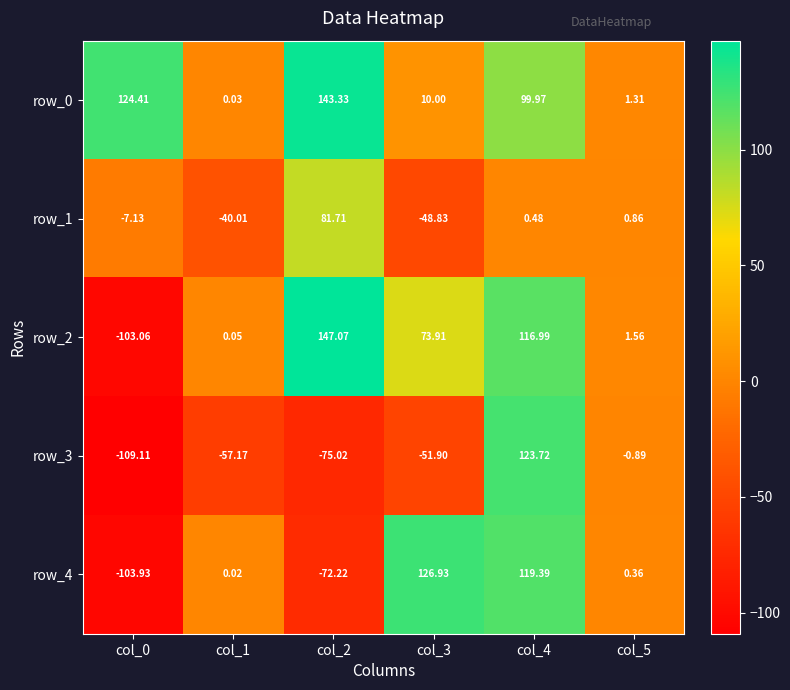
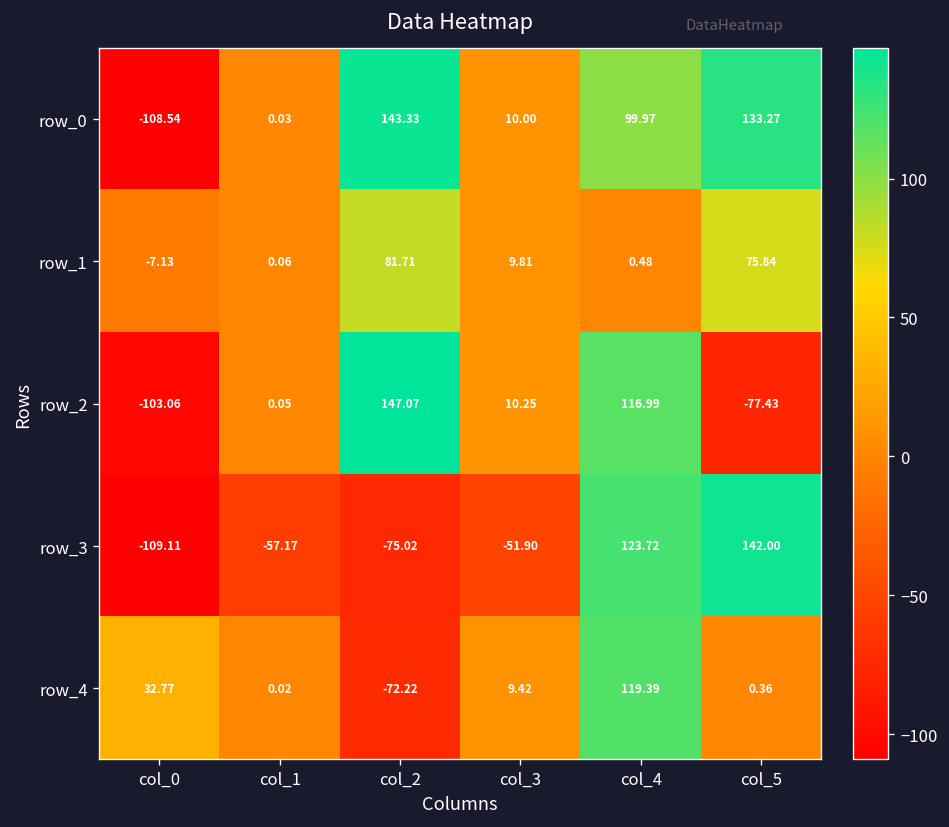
  {
    "row_0": {
-     "col_0": 124.41,
+     "col_0": -108.54,
      "col_1": 0.03,
      "col_2": 143.33,
      "col_3": 10.00,
      "col_4": 99.97,
-     "col_5": 1.31
+     "col_5": 133.27
    },
    "row_1": {
      "col_0": -7.13,
-     "col_1": -40.01,
+     "col_1": 0.06,
      "col_2": 81.71,
-     "col_3": -48.83,
+     "col_3": 9.81,
      "col_4": 0.48,
-     "col_5": 0.86
+     "col_5": 75.84
    },
    "row_2": {
      "col_0": -103.06,
      "col_1": 0.05,
      "col_2": 147.07,
-     "col_3": 73.91,
+     "col_3": 10.25,
      "col_4": 116.99,
-     "col_5": 1.56
+     "col_5": -77.43
    },
    "row_3": {
      "col_0": -109.11,
      "col_1": -57.17,
      "col_2": -75.02,
      "col_3": -51.90,
      "col_4": 123.72,
-     "col_5": -0.89
+     "col_5": 142.00
    },
    "row_4": {
-     "col_0": -103.93,
+     "col_0": 32.77,
      "col_1": 0.02,
      "col_2": -72.22,
-     "col_3": 126.93,
+     "col_3": 9.42,
      "col_4": 119.39,
      "col_5": 0.36
    }
  }
